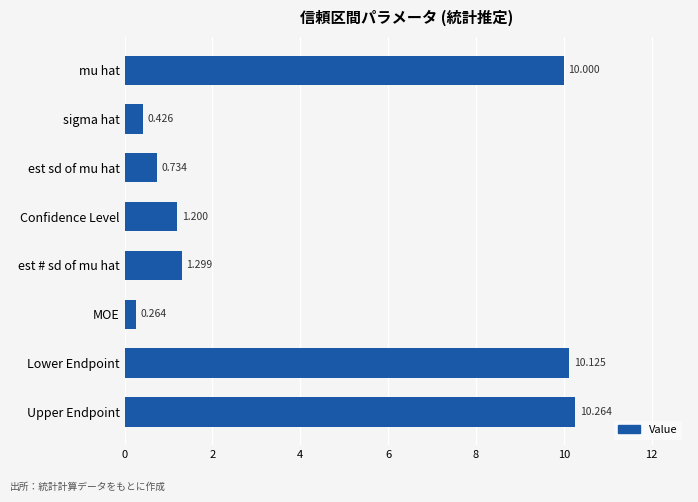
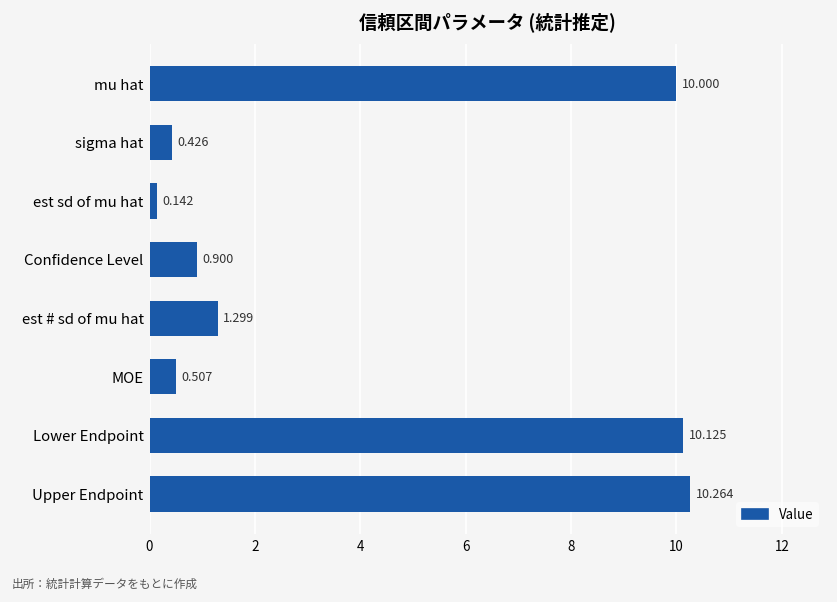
  {
    "mu hat": 10.000,
    "sigma hat": 0.426,
-   "est sd of mu hat": 0.734,
-   "Confidence Level": 1.200,
+   "est sd of mu hat": 0.142,
+   "Confidence Level": 0.900,
    "est # sd of mu hat": 1.299,
-   "MOE": 0.264,
+   "MOE": 0.507,
    "Lower Endpoint": 10.125,
    "Upper Endpoint": 10.264
  }
